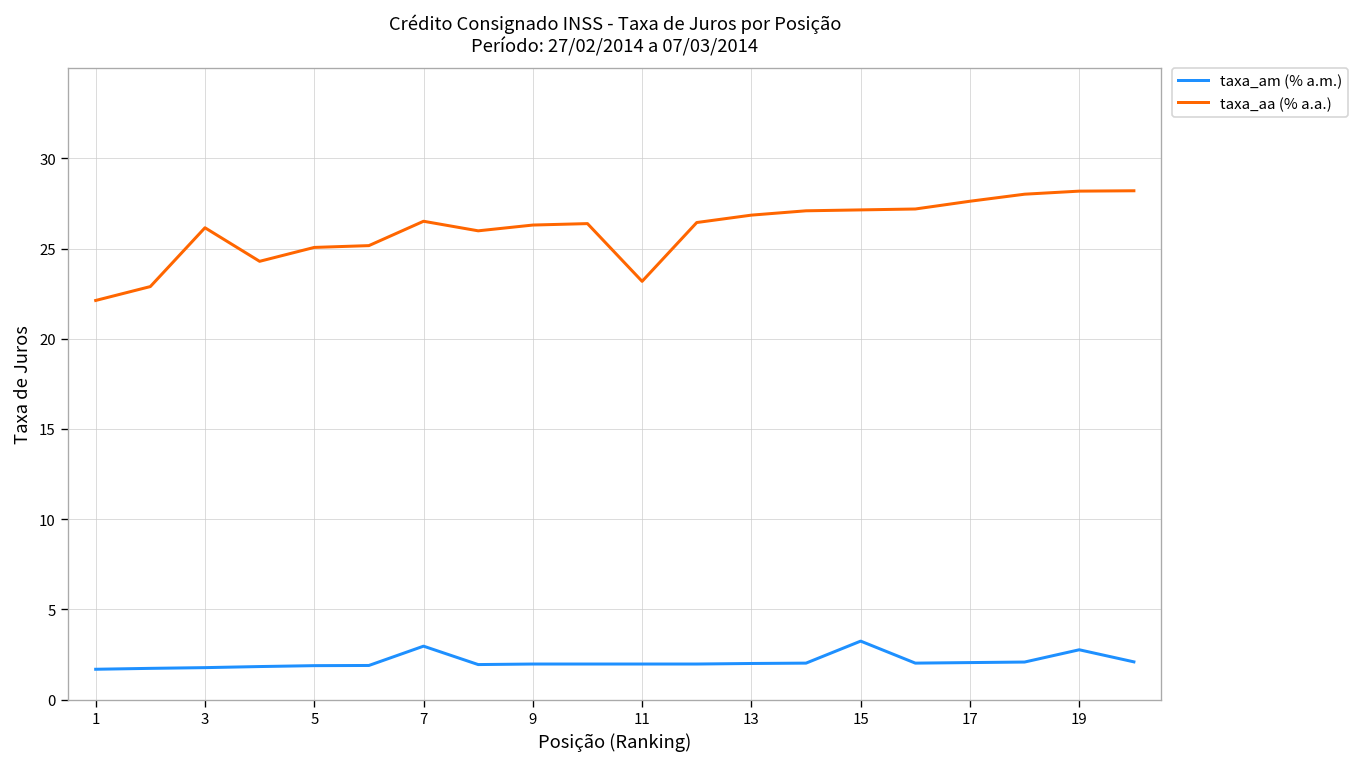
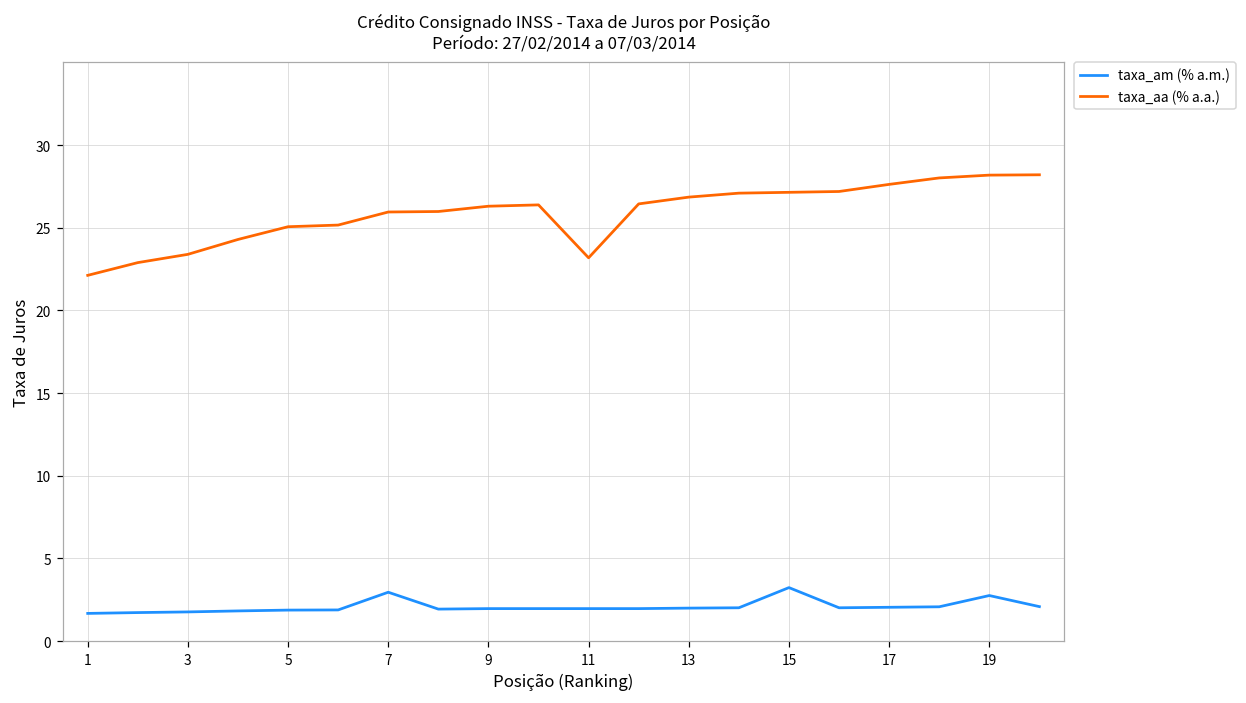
  {
    "taxa_am (% a.m.)": {
      "1": 1.7,
      "3": 1.8,
      "5": 1.9,
      "7": 3.0,
      "9": 2.0,
      "11": 2.0,
      "13": 2.0,
      "15": 3.2,
      "17": 2.1,
      "19": 2.8
    },
    "taxa_aa (% a.a.)": {
      "1": 22.1,
-     "3": 26.2,
+     "3": 23.4,
      "5": 25.1,
-     "7": 26.5,
+     "7": 26.0,
      "9": 26.3,
      "11": 23.2,
      "13": 26.9,
      "15": 27.1,
      "17": 27.6,
      "19": 28.2
    }
  }
